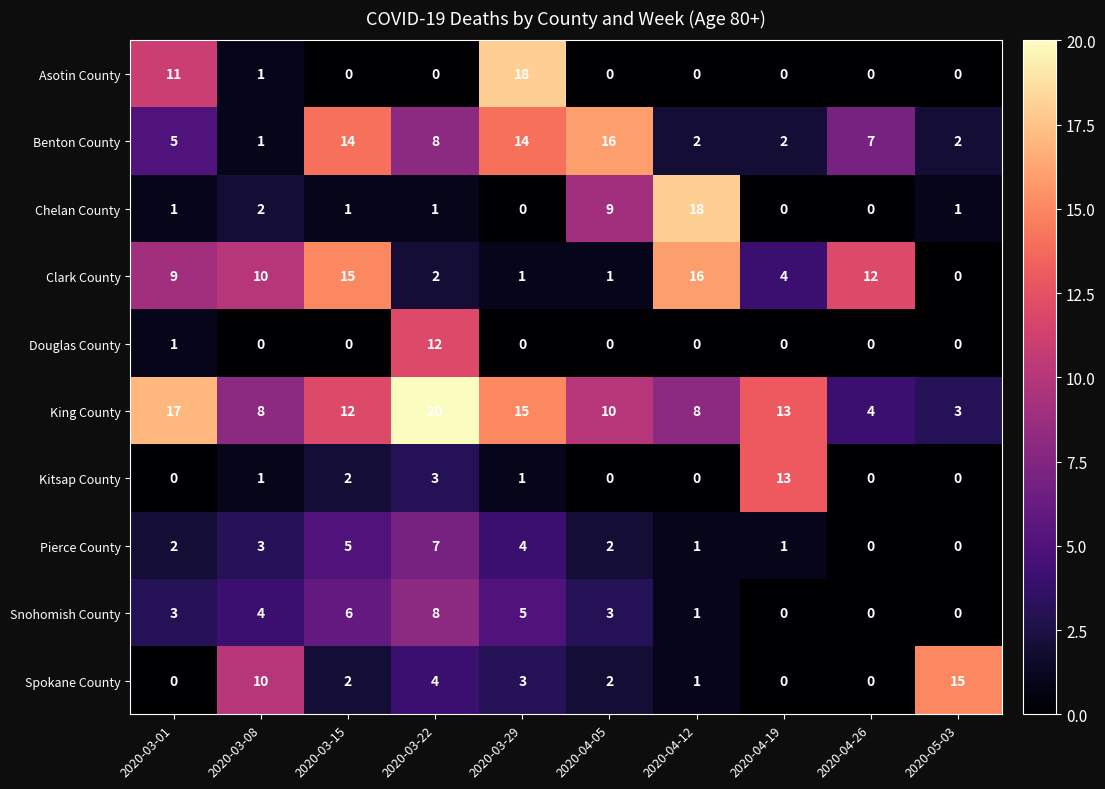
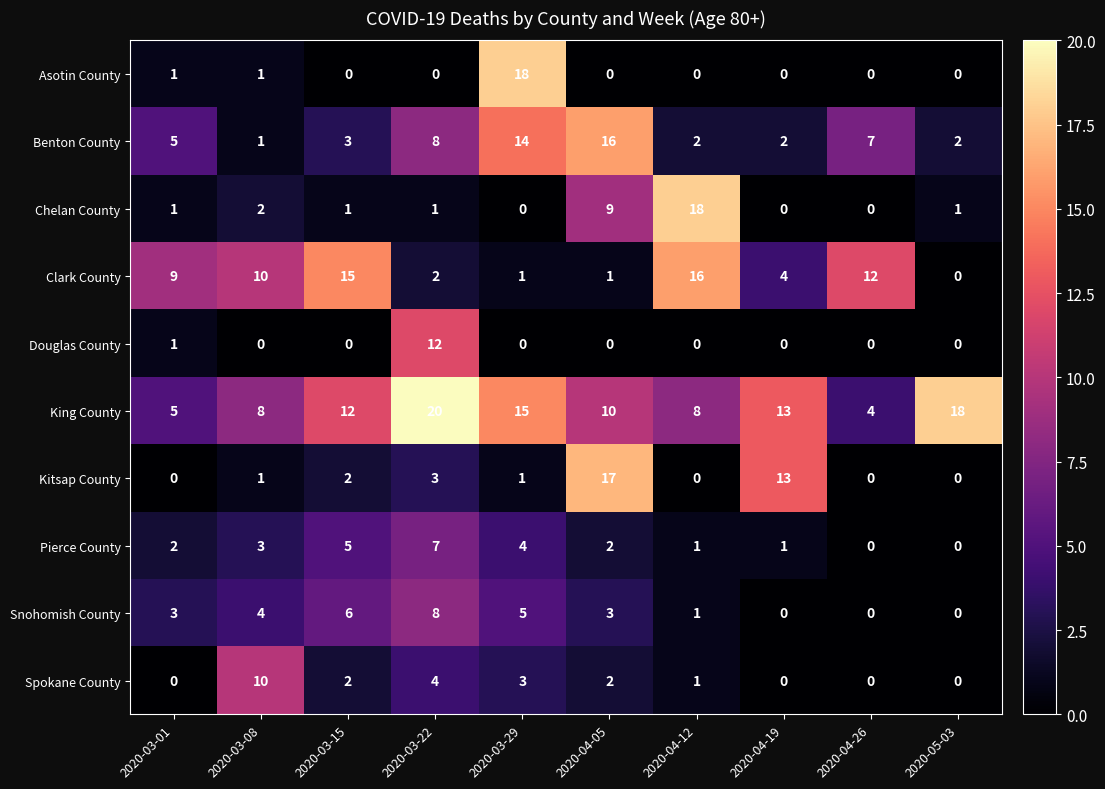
  {
    "Asotin County": {
-     "2020-03-01": 11,
+     "2020-03-01": 1,
      "2020-03-08": 1,
      "2020-03-15": 0,
      "2020-03-22": 0,
      "2020-03-29": 18,
      "2020-04-05": 0,
      "2020-04-12": 0,
      "2020-04-19": 0,
      "2020-04-26": 0,
      "2020-05-03": 0
    },
    "Benton County": {
      "2020-03-01": 5,
      "2020-03-08": 1,
-     "2020-03-15": 14,
+     "2020-03-15": 3,
      "2020-03-22": 8,
      "2020-03-29": 14,
      "2020-04-05": 16,
      "2020-04-12": 2,
      "2020-04-19": 2,
      "2020-04-26": 7,
      "2020-05-03": 2
    },
    "Chelan County": {
      "2020-03-01": 1,
      "2020-03-08": 2,
      "2020-03-15": 1,
      "2020-03-22": 1,
      "2020-03-29": 0,
      "2020-04-05": 9,
      "2020-04-12": 18,
      "2020-04-19": 0,
      "2020-04-26": 0,
      "2020-05-03": 1
    },
    "Clark County": {
      "2020-03-01": 9,
      "2020-03-08": 10,
      "2020-03-15": 15,
      "2020-03-22": 2,
      "2020-03-29": 1,
      "2020-04-05": 1,
      "2020-04-12": 16,
      "2020-04-19": 4,
      "2020-04-26": 12,
      "2020-05-03": 0
    },
    "Douglas County": {
      "2020-03-01": 1,
      "2020-03-08": 0,
      "2020-03-15": 0,
      "2020-03-22": 12,
      "2020-03-29": 0,
      "2020-04-05": 0,
      "2020-04-12": 0,
      "2020-04-19": 0,
      "2020-04-26": 0,
      "2020-05-03": 0
    },
    "King County": {
-     "2020-03-01": 17,
+     "2020-03-01": 5,
      "2020-03-08": 8,
      "2020-03-15": 12,
      "2020-03-22": 20,
      "2020-03-29": 15,
      "2020-04-05": 10,
      "2020-04-12": 8,
      "2020-04-19": 13,
      "2020-04-26": 4,
-     "2020-05-03": 3
+     "2020-05-03": 18
    },
    "Kitsap County": {
      "2020-03-01": 0,
      "2020-03-08": 1,
      "2020-03-15": 2,
      "2020-03-22": 3,
      "2020-03-29": 1,
-     "2020-04-05": 0,
+     "2020-04-05": 17,
      "2020-04-12": 0,
      "2020-04-19": 13,
      "2020-04-26": 0,
      "2020-05-03": 0
    },
    "Pierce County": {
      "2020-03-01": 2,
      "2020-03-08": 3,
      "2020-03-15": 5,
      "2020-03-22": 7,
      "2020-03-29": 4,
      "2020-04-05": 2,
      "2020-04-12": 1,
      "2020-04-19": 1,
      "2020-04-26": 0,
      "2020-05-03": 0
    },
    "Snohomish County": {
      "2020-03-01": 3,
      "2020-03-08": 4,
      "2020-03-15": 6,
      "2020-03-22": 8,
      "2020-03-29": 5,
      "2020-04-05": 3,
      "2020-04-12": 1,
      "2020-04-19": 0,
      "2020-04-26": 0,
      "2020-05-03": 0
    },
    "Spokane County": {
      "2020-03-01": 0,
      "2020-03-08": 10,
      "2020-03-15": 2,
      "2020-03-22": 4,
      "2020-03-29": 3,
      "2020-04-05": 2,
      "2020-04-12": 1,
      "2020-04-19": 0,
      "2020-04-26": 0,
-     "2020-05-03": 15
+     "2020-05-03": 0
    }
  }
